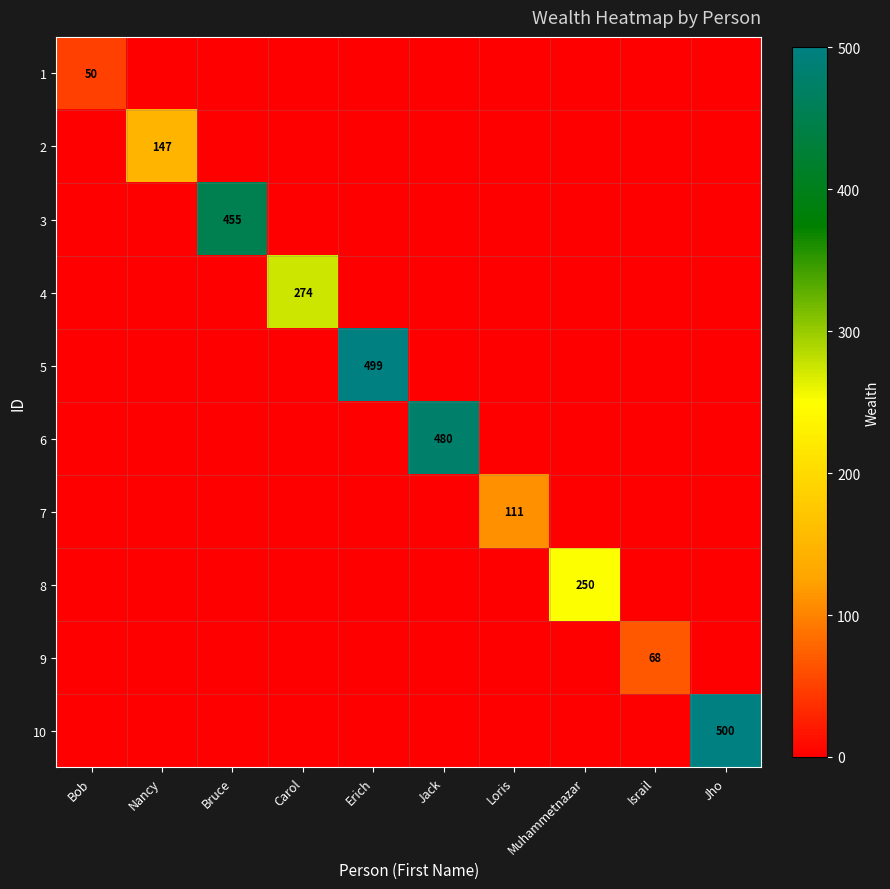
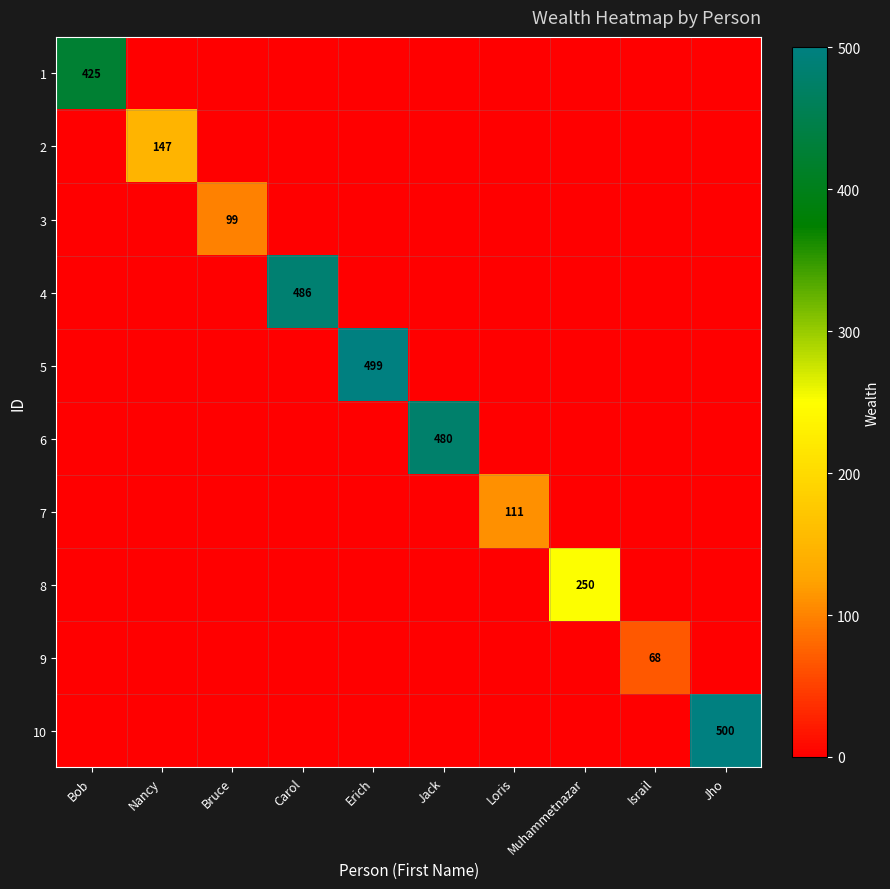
  {
    "1": {
-     "Bob": 50
+     "Bob": 425
    },
    "2": {
      "Nancy": 147
    },
    "3": {
-     "Bruce": 455
+     "Bruce": 99
    },
    "4": {
-     "Carol": 274
+     "Carol": 486
    },
    "5": {
      "Erich": 499
    },
    "6": {
      "Jack": 480
    },
    "7": {
      "Loris": 111
    },
    "8": {
      "Muhammetnazar": 250
    },
    "9": {
      "Israil": 68
    },
    "10": {
      "Jho": 500
    }
  }
